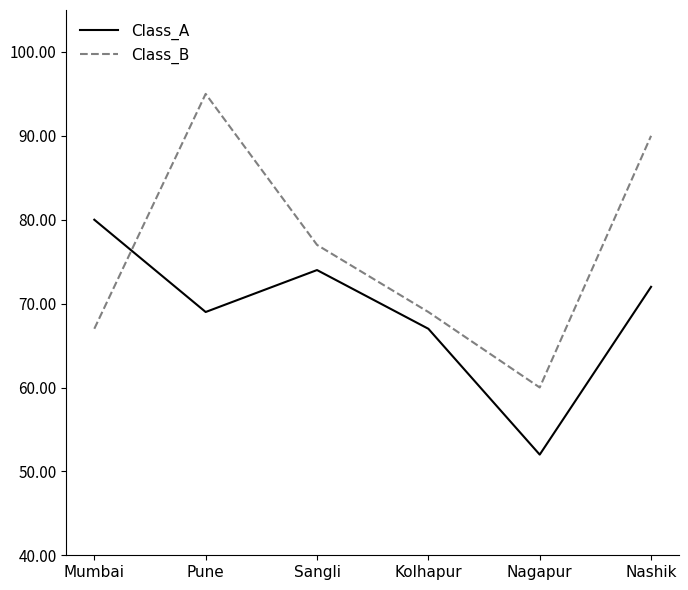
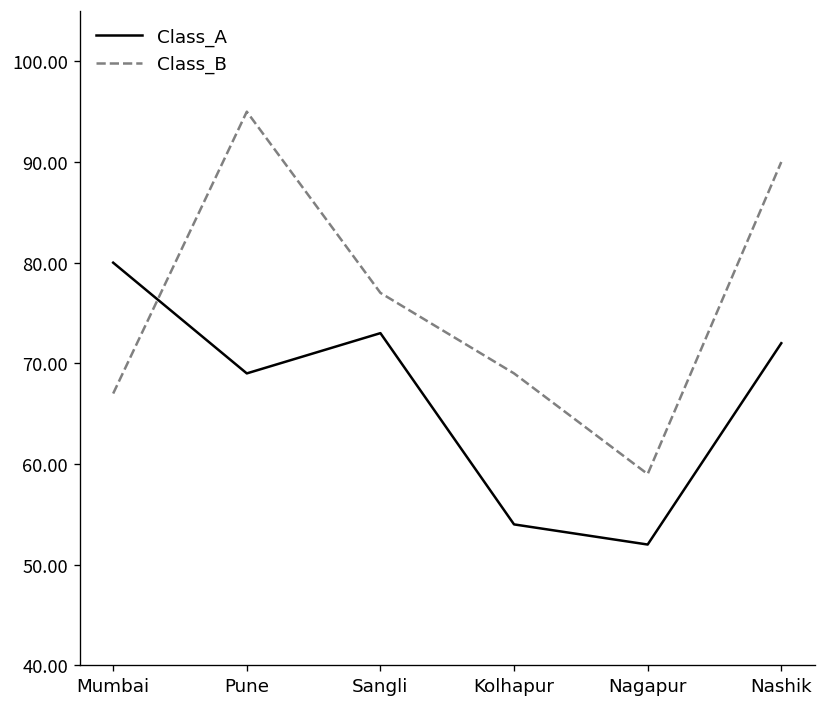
  {
    "Class_A": {
      "Mumbai": 80,
      "Pune": 69,
-     "Sangli": 74,
-     "Kolhapur": 67,
+     "Sangli": 73,
+     "Kolhapur": 54,
      "Nagapur": 52,
      "Nashik": 72
    },
    "Class_B": {
      "Mumbai": 67,
      "Pune": 95,
      "Sangli": 77,
      "Kolhapur": 69,
-     "Nagapur": 60,
+     "Nagapur": 59,
      "Nashik": 90
    }
  }
